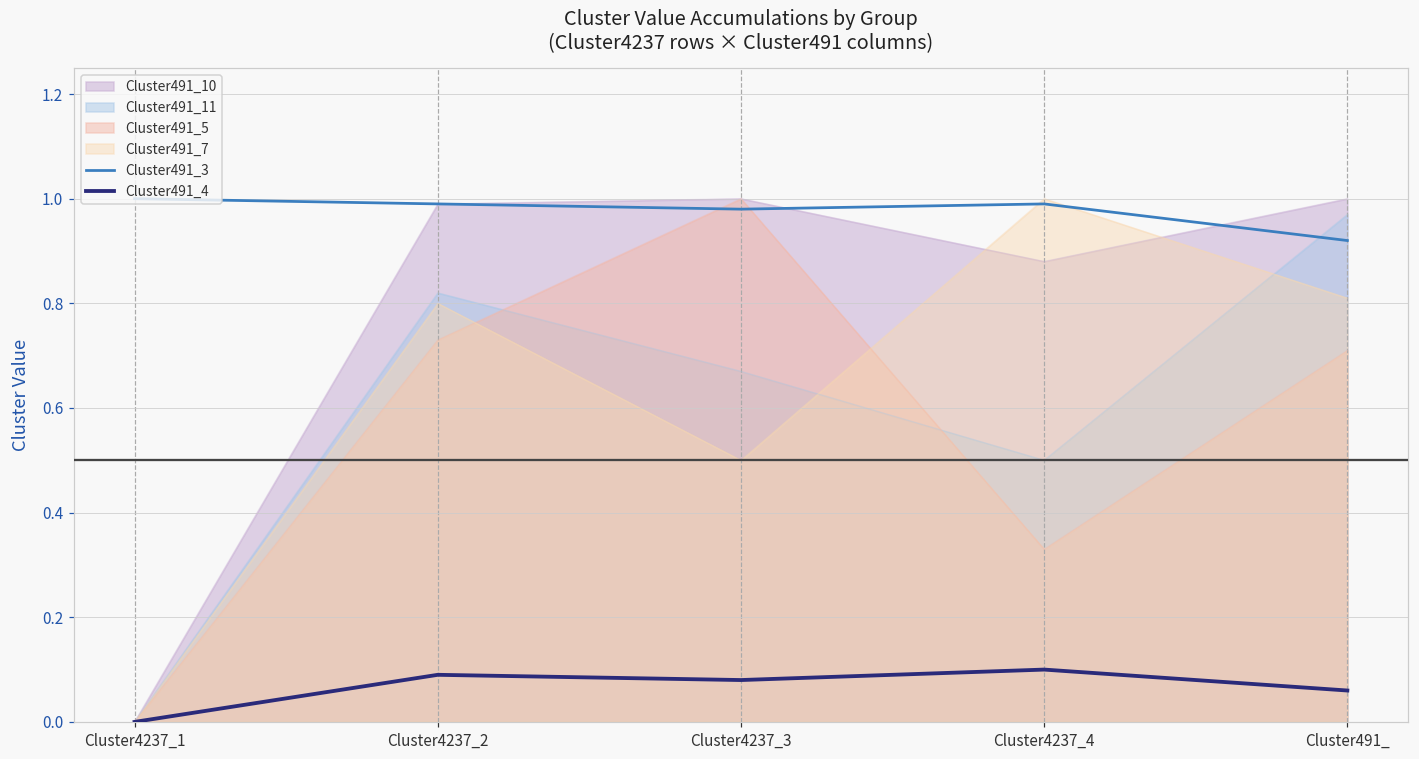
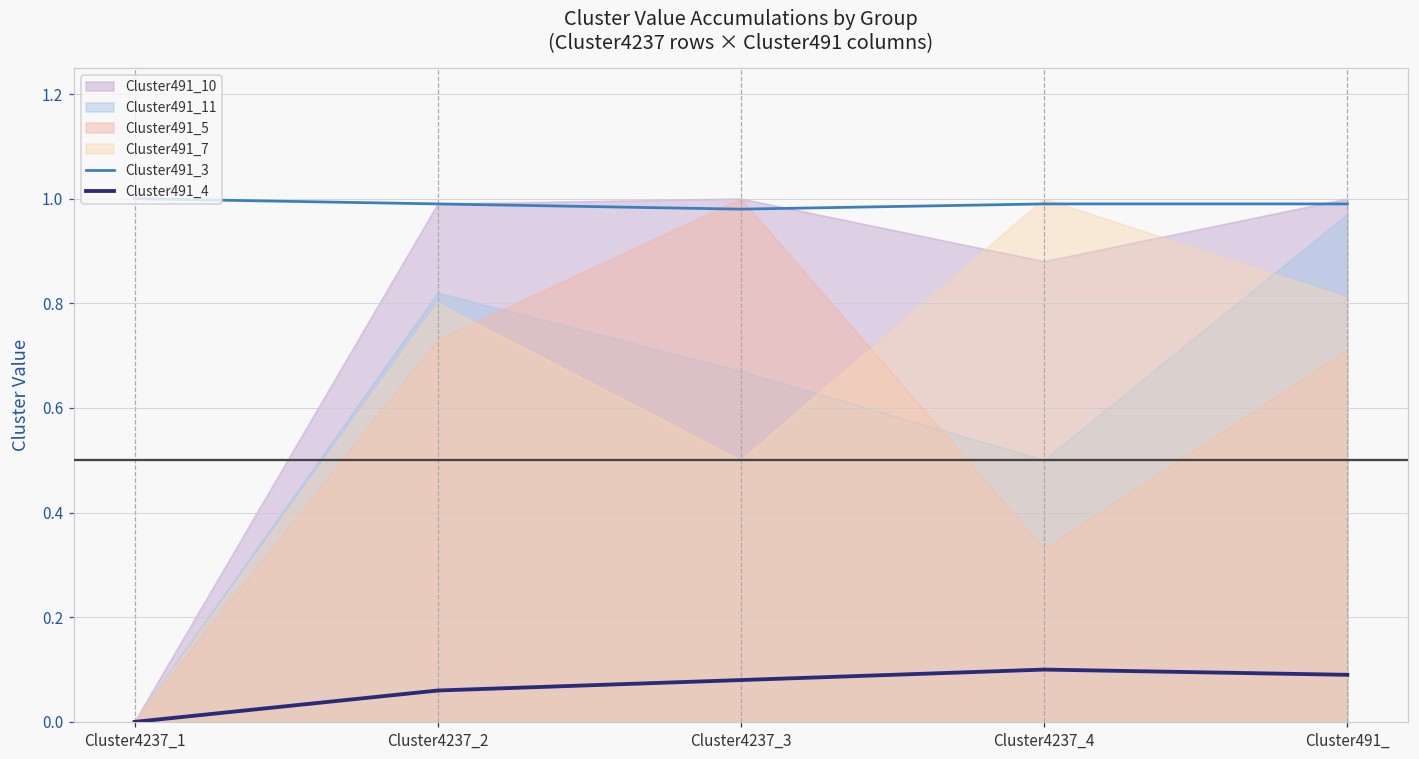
  {
    "Cluster491_3": {
      "Cluster4237_3": 0.98,
      "Cluster4237_4": 0.99,
-     "Cluster491_": 0.92
+     "Cluster491_": 0.99
    },
    "Cluster491_4": {
-     "Cluster4237_2": 0.09,
+     "Cluster4237_2": 0.06,
      "Cluster4237_3": 0.08,
      "Cluster4237_4": 0.10,
-     "Cluster491_": 0.06
+     "Cluster491_": 0.09
    }
  }
